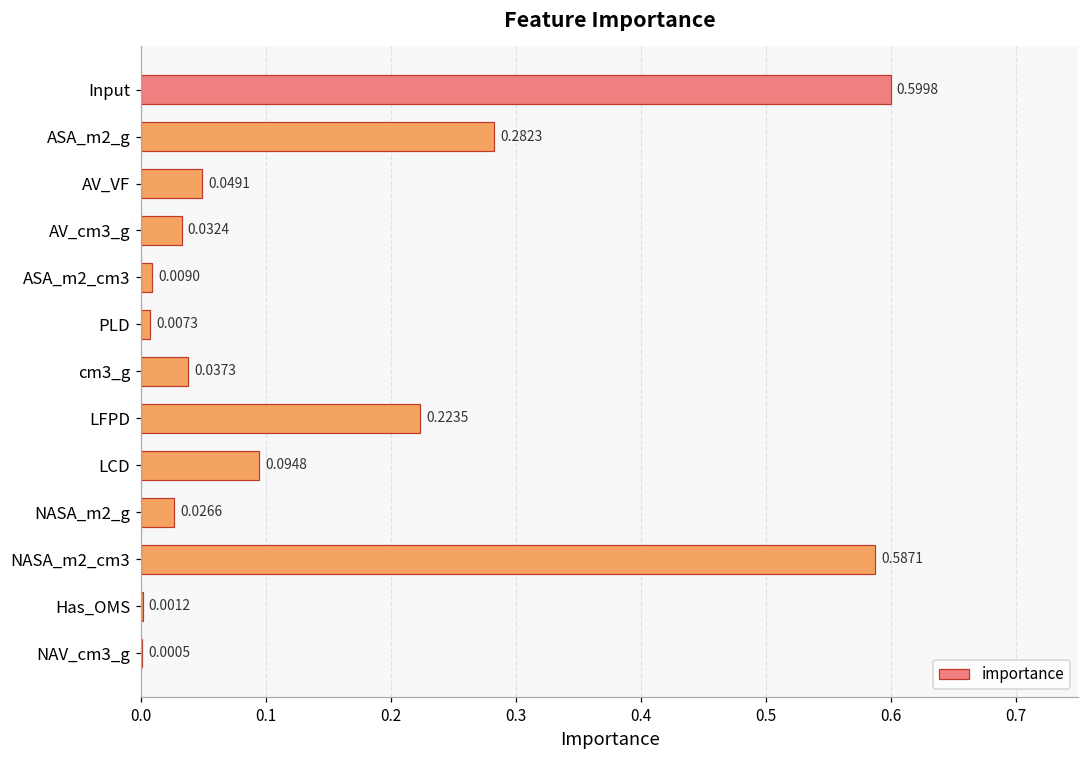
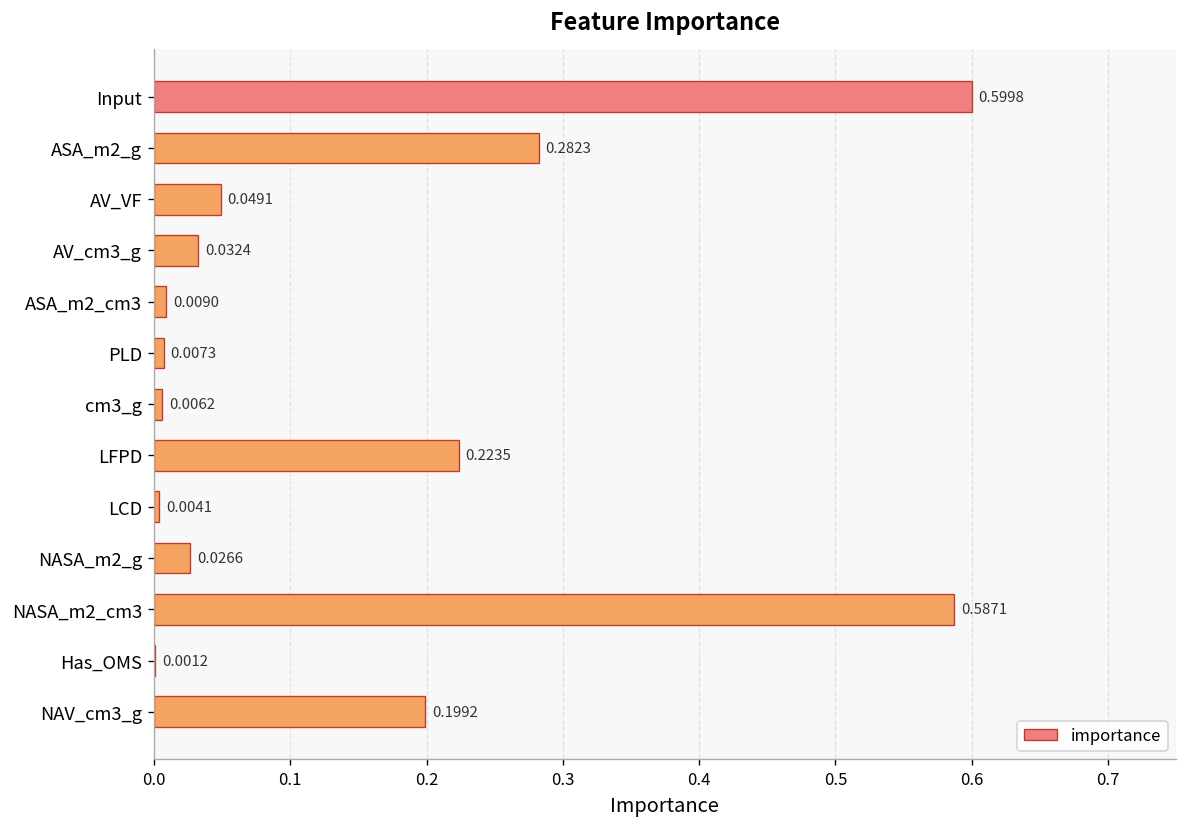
  {
    "Input": 0.5998,
    "ASA_m2_g": 0.2823,
    "AV_VF": 0.0491,
    "AV_cm3_g": 0.0324,
    "ASA_m2_cm3": 0.0090,
    "PLD": 0.0073,
-   "cm3_g": 0.0373,
+   "cm3_g": 0.0062,
    "LFPD": 0.2235,
-   "LCD": 0.0948,
+   "LCD": 0.0041,
    "NASA_m2_g": 0.0266,
    "NASA_m2_cm3": 0.5871,
    "Has_OMS": 0.0012,
-   "NAV_cm3_g": 0.0005
+   "NAV_cm3_g": 0.1992
  }
